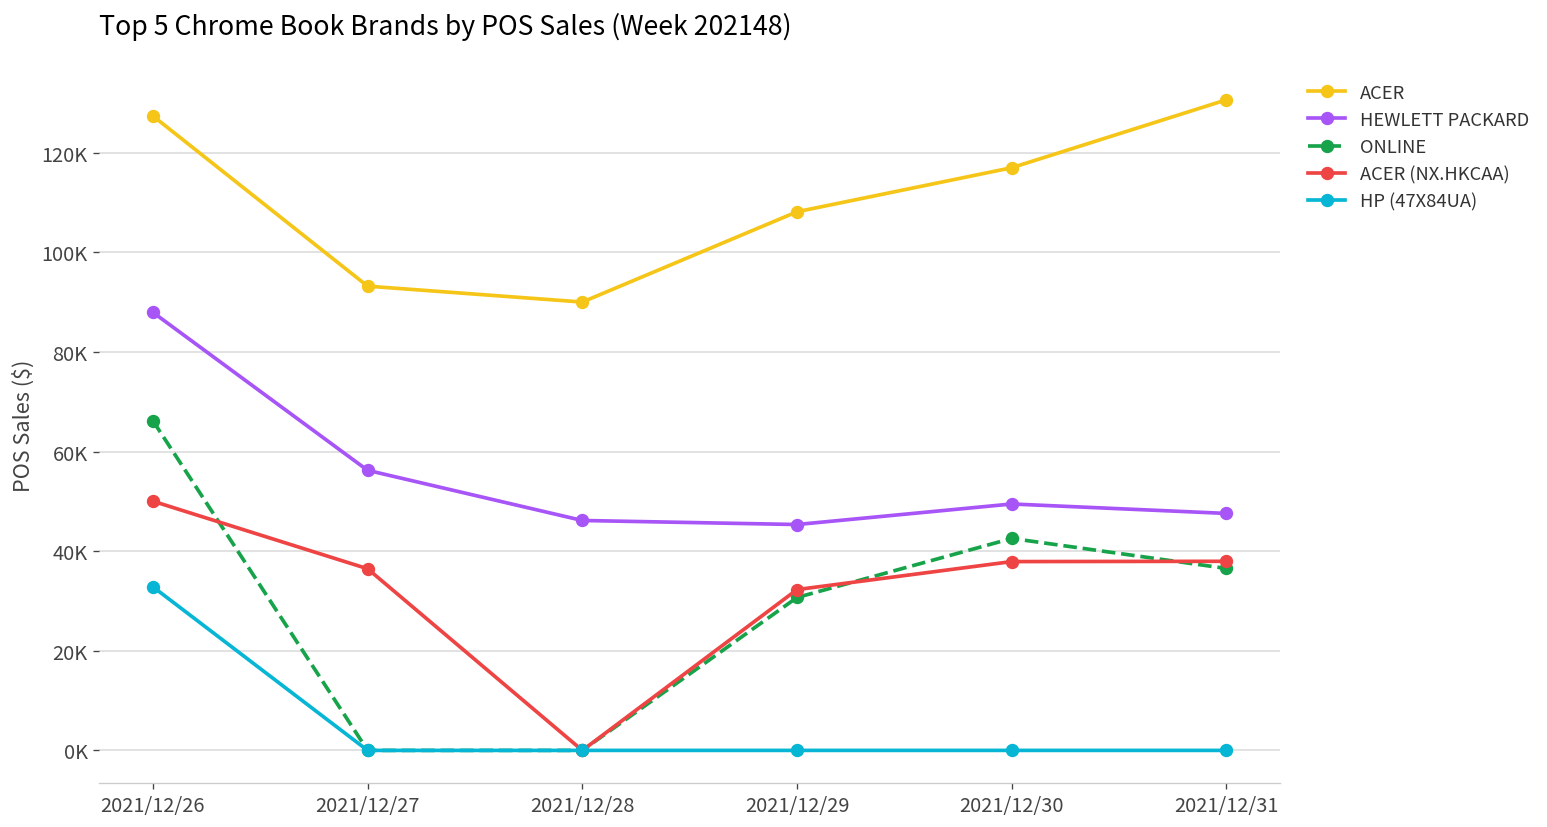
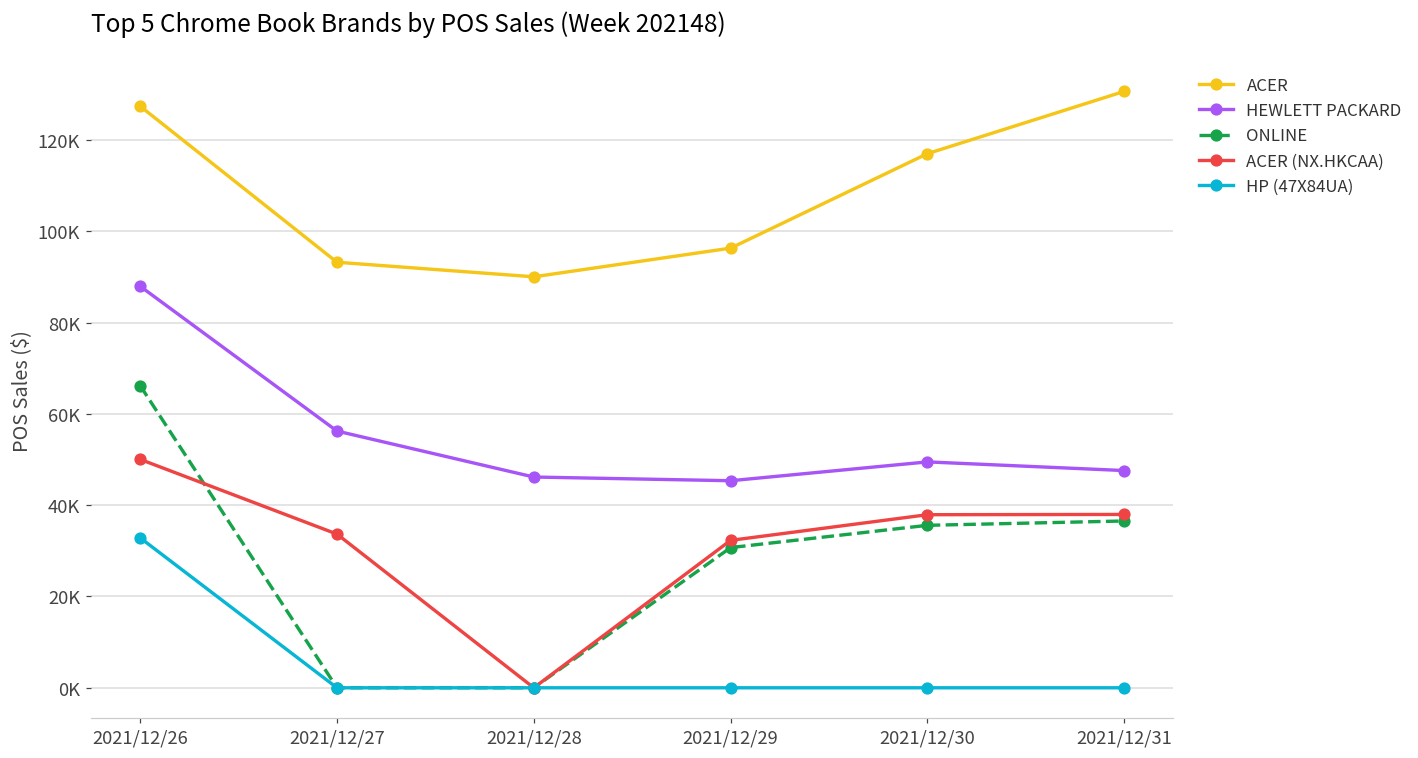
  {
    "ACER": {
      "2021/12/26": 127000,
      "2021/12/27": 93000,
      "2021/12/28": 90000,
-     "2021/12/29": 108000,
+     "2021/12/29": 96000,
      "2021/12/30": 117000,
      "2021/12/31": 131000
    },
    "HEWLETT PACKARD": {
      "2021/12/26": 88000,
      "2021/12/27": 56000,
      "2021/12/28": 46000,
      "2021/12/29": 45000,
      "2021/12/30": 49000,
      "2021/12/31": 48000
    },
    "ONLINE": {
      "2021/12/26": 66000,
      "2021/12/29": 31000,
-     "2021/12/30": 43000,
+     "2021/12/30": 36000,
      "2021/12/31": 37000
    },
    "ACER (NX.HKCAA)": {
      "2021/12/26": 50000,
-     "2021/12/27": 36000,
+     "2021/12/27": 34000,
      "2021/12/29": 32000,
      "2021/12/30": 38000,
      "2021/12/31": 38000
    },
    "HP (47X84UA)": {
      "2021/12/26": 33000,
      "2021/12/29": 0,
      "2021/12/30": 0,
      "2021/12/31": 0
    }
  }
